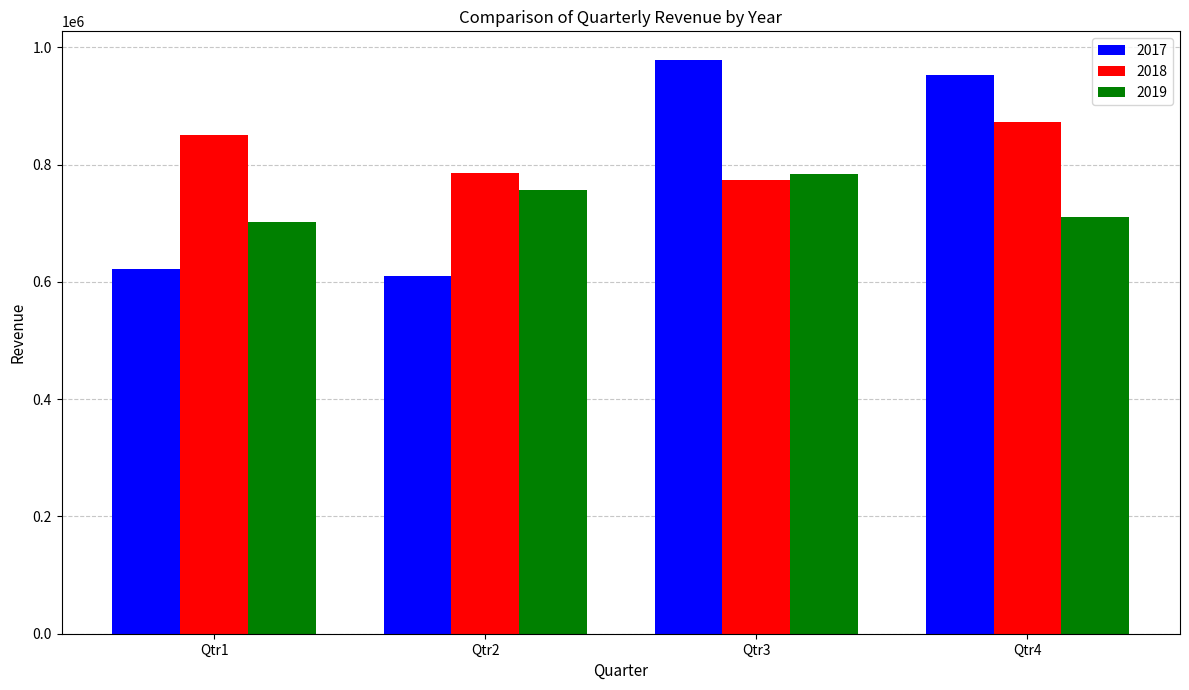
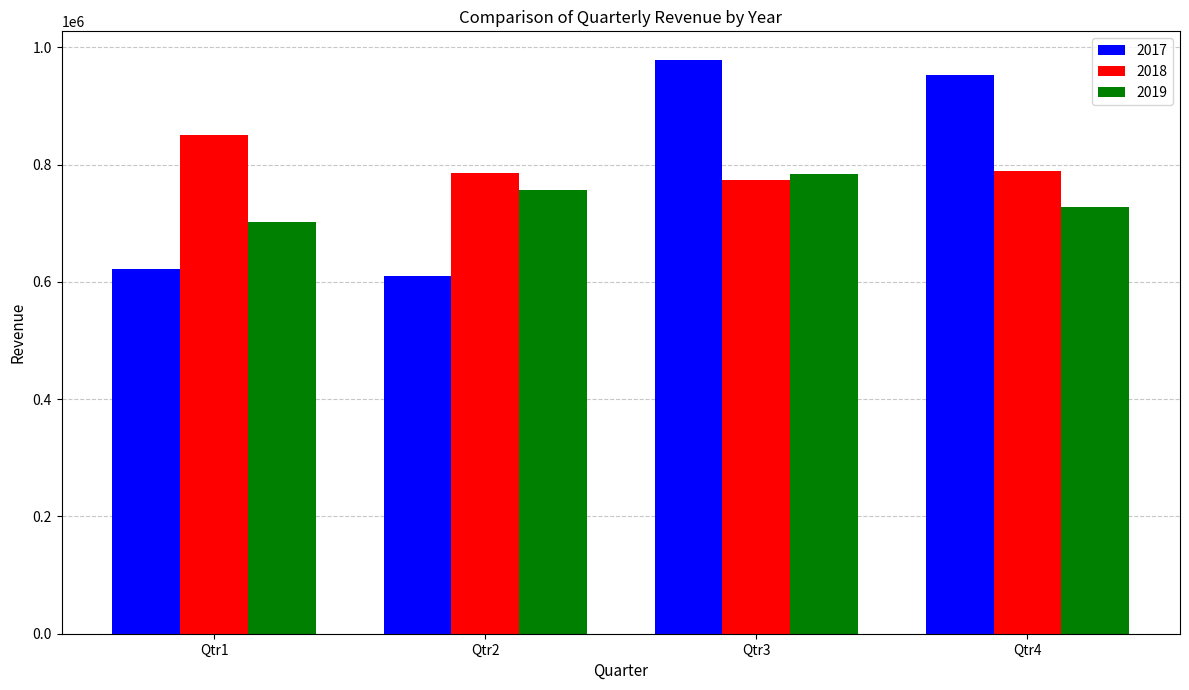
  {
    "2017": {
      "Qtr1": 620000,
      "Qtr2": 610000,
      "Qtr3": 980000,
      "Qtr4": 950000
    },
    "2018": {
      "Qtr1": 850000,
      "Qtr2": 790000,
      "Qtr3": 770000,
-     "Qtr4": 870000
+     "Qtr4": 790000
    },
    "2019": {
      "Qtr1": 700000,
      "Qtr2": 760000,
      "Qtr3": 780000,
-     "Qtr4": 710000
+     "Qtr4": 730000
    }
  }
